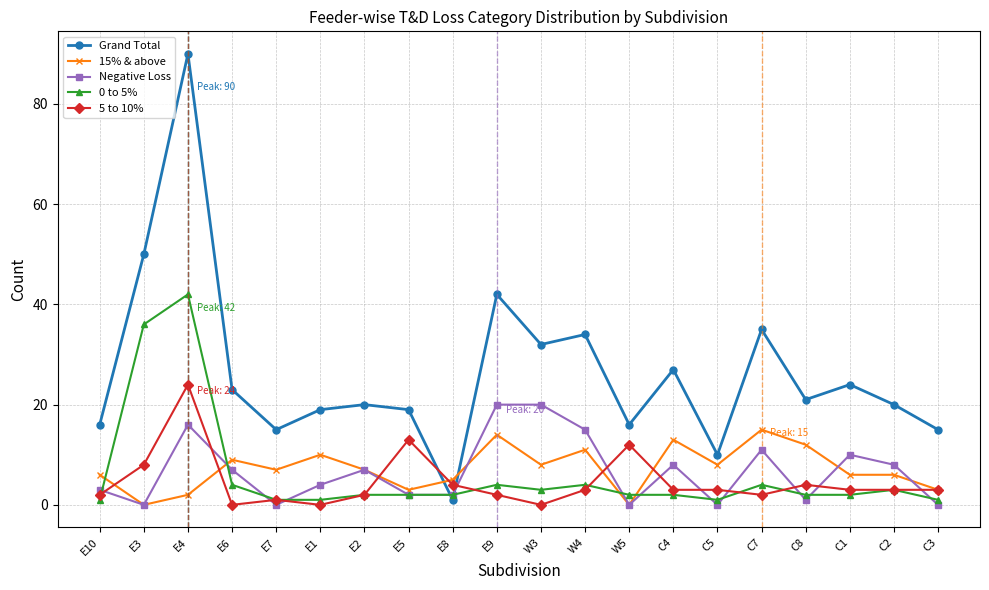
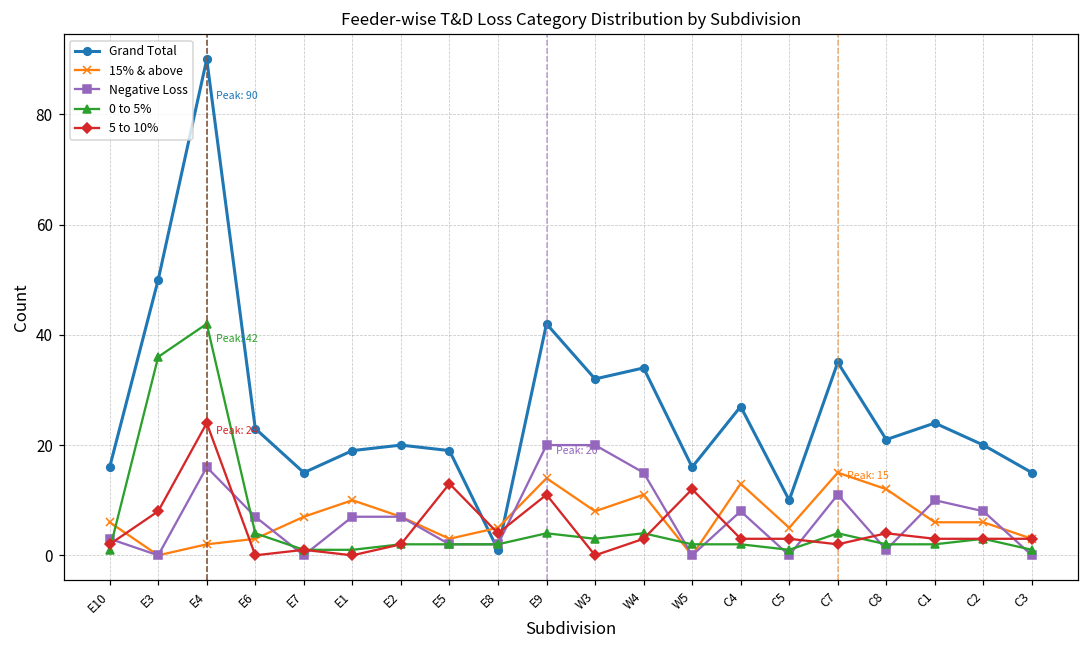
  {
    "Grand Total": {
      "E10": 16,
      "E3": 50,
      "E4": 90,
      "E7": 15,
      "E1": 19,
      "E2": 20,
      "E5": 19,
      "E8": 1,
      "E9": 42,
      "W3": 32,
      "W4": 34,
      "W5": 16,
      "C4": 27,
      "C5": 10,
      "C7": 35,
      "C8": 21,
      "C1": 24,
      "C2": 20,
      "C3": 15
    },
    "15% & above": {
      "E10": 6,
      "E4": 2,
-     "E6": 9,
+     "E6": 3,
      "E7": 7,
      "E1": 10,
      "E5": 3,
      "E8": 5,
      "E9": 14,
      "W3": 8,
      "W4": 11,
      "C4": 13,
-     "C5": 8,
+     "C5": 5,
      "C1": 6,
      "C2": 6
    },
    "Negative Loss": {
      "E10": 3,
      "E4": 16,
      "E6": 7,
      "E7": 0,
-     "E1": 4,
+     "E1": 7,
      "W4": 15,
      "C4": 8,
      "C5": 0,
      "C7": 11,
      "C8": 1,
      "C1": 10,
      "C2": 8,
      "C3": 0
    },
    "0 to 5%": {
      "E4": 42
    },
    "5 to 10%": {
      "E10": 2,
      "E3": 8,
      "E6": 0,
      "E1": 0,
      "E5": 13,
      "E8": 4,
-     "E9": 2,
+     "E9": 11,
      "W3": 0,
      "W4": 3,
      "W5": 12,
      "C4": 3,
      "C5": 3,
      "C7": 2,
      "C8": 4,
      "C1": 3
    }
  }
